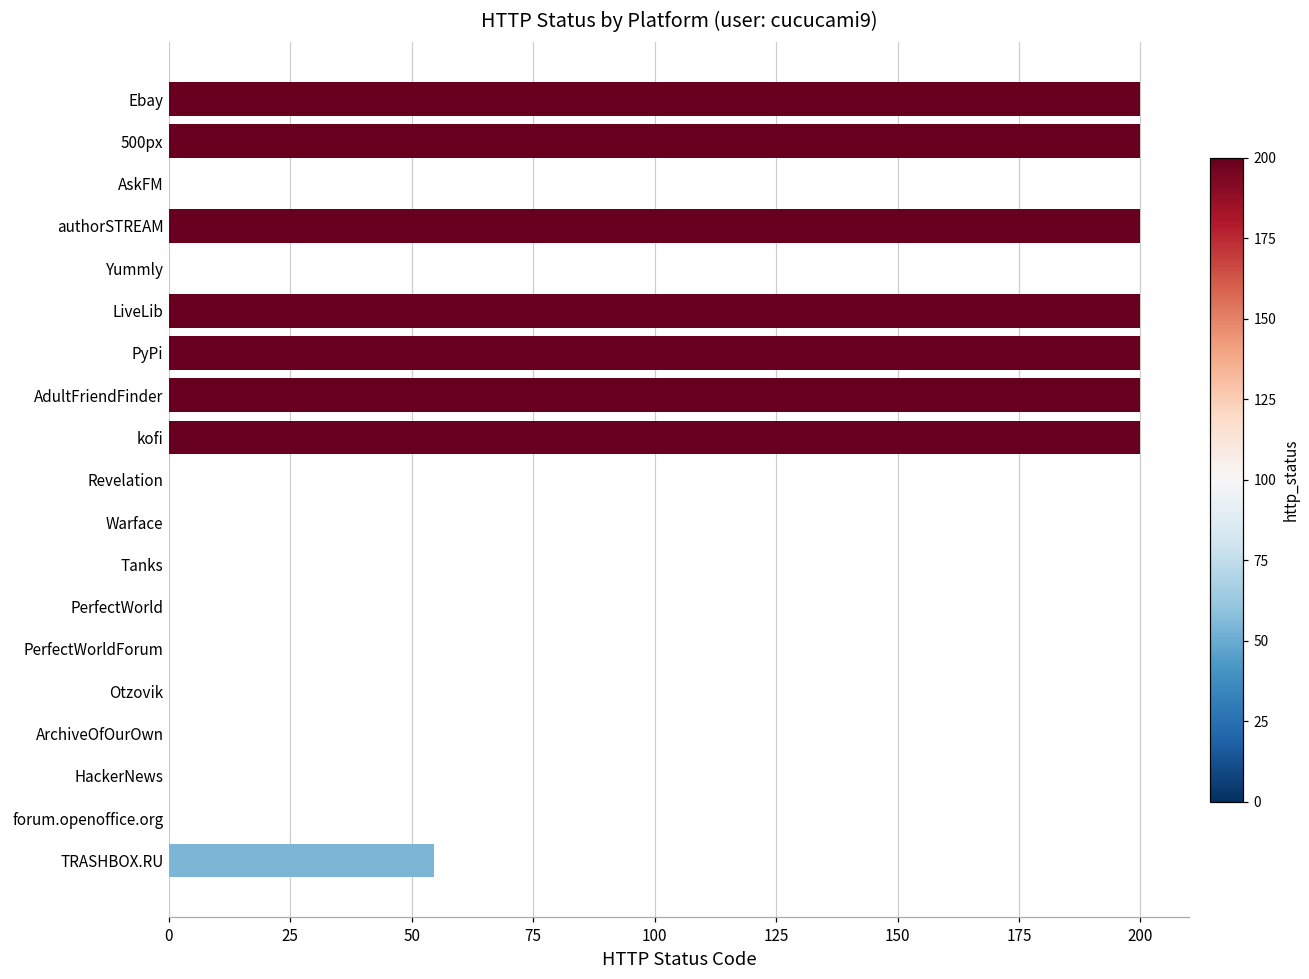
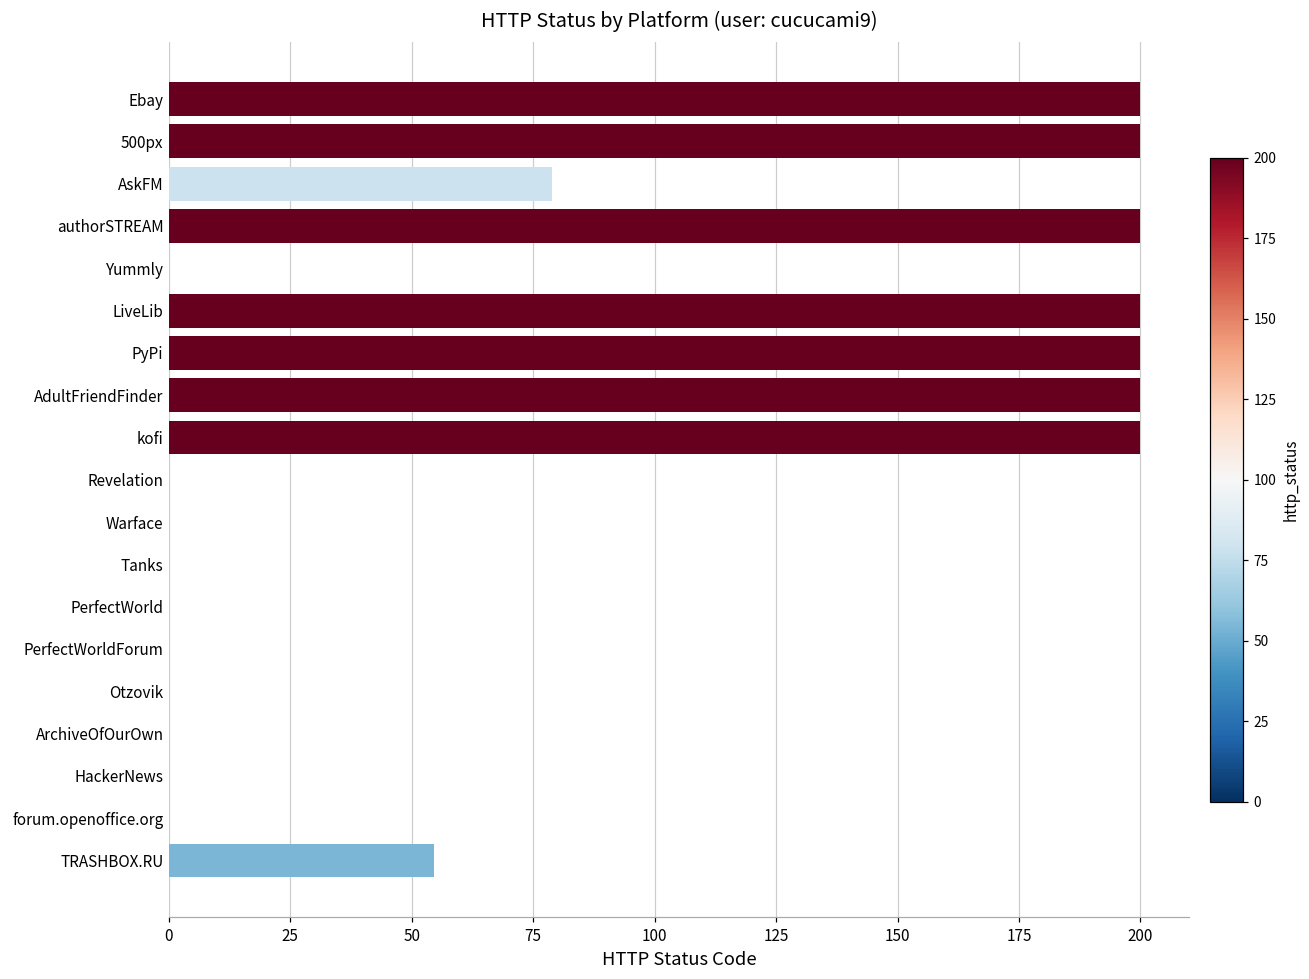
  {
    "Ebay": 200,
    "500px": 200,
-   "AskFM": 0,
+   "AskFM": 79,
    "authorSTREAM": 200,
    "Yummly": 0,
    "LiveLib": 200,
    "PyPi": 200,
    "AdultFriendFinder": 200,
    "kofi": 200,
    "Revelation": 0,
    "Warface": 0,
    "Tanks": 0,
    "PerfectWorld": 0,
    "PerfectWorldForum": 0,
    "Otzovik": 0,
    "ArchiveOfOurOwn": 0,
    "HackerNews": 0,
    "forum.openoffice.org": 0,
    "TRASHBOX.RU": 55
  }
